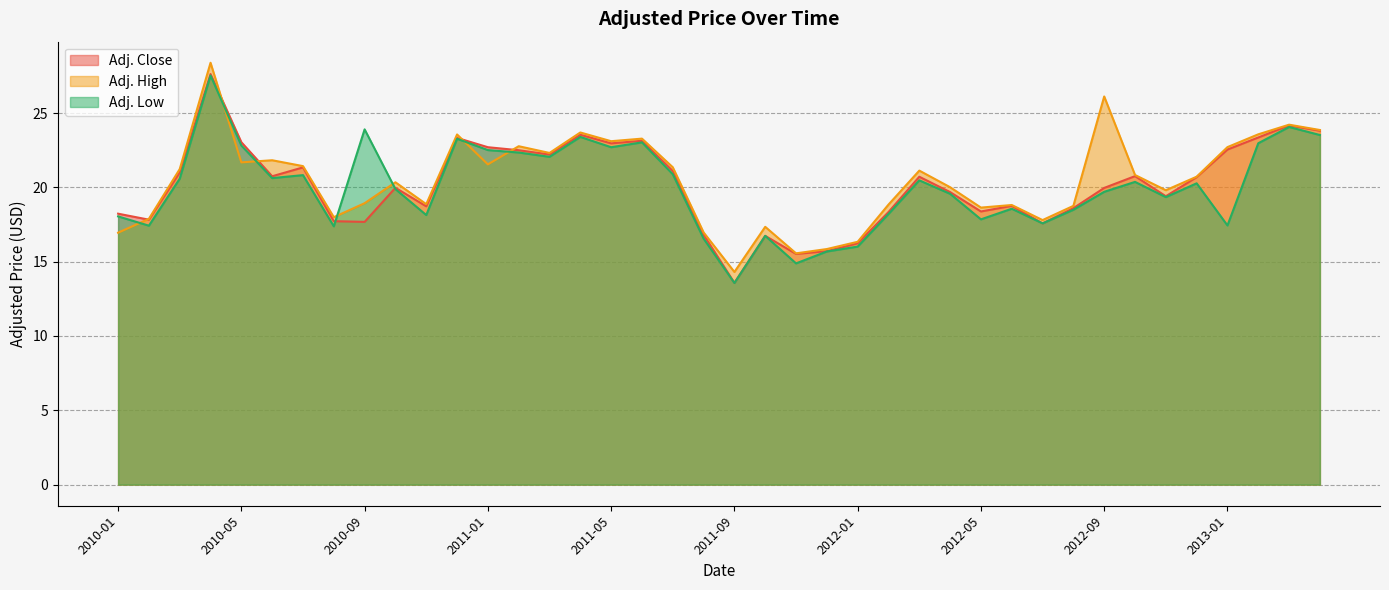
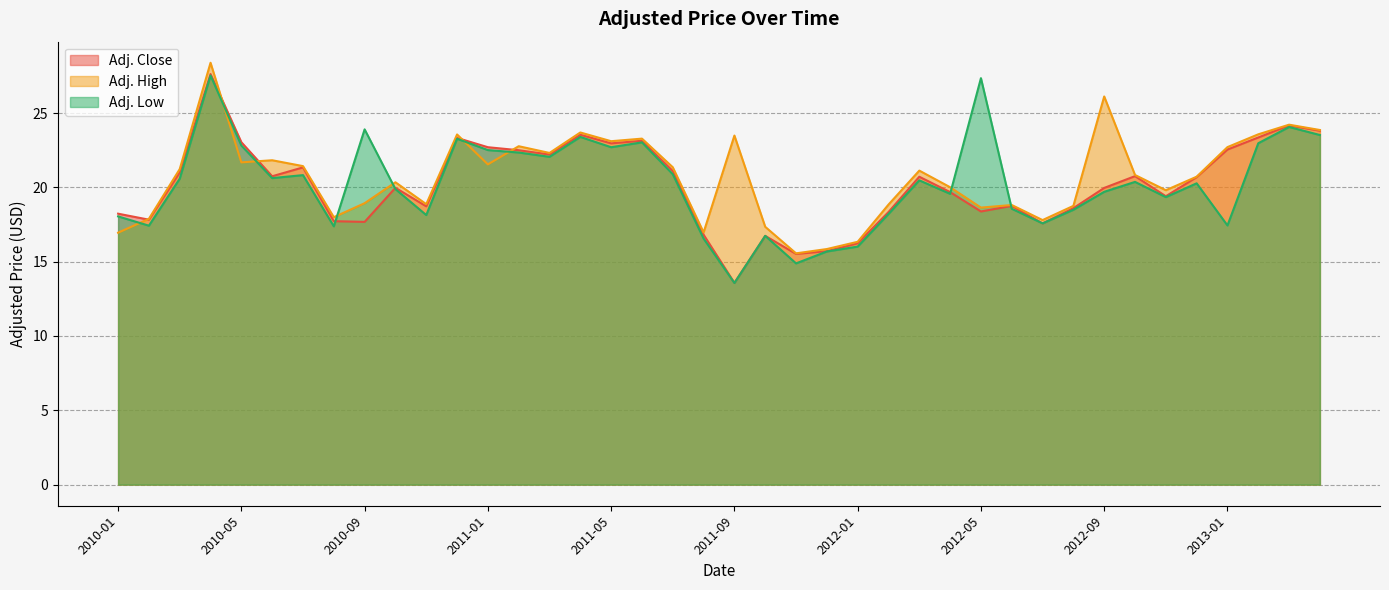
  {
    "Adj. Close": {
      "2010-01": 18.2,
      "2010-05": 23.0,
      "2010-09": 17.7,
      "2011-01": 22.7,
      "2012-05": 18.4,
      "2012-09": 20.0
    },
    "Adj. High": {
      "2010-01": 16.9,
      "2010-05": 21.7,
      "2010-09": 18.9,
      "2011-01": 21.5,
-     "2011-09": 14.3,
+     "2011-09": 23.5,
      "2012-05": 18.6,
      "2012-09": 26.1
    },
    "Adj. Low": {
      "2010-01": 18.0,
      "2010-05": 22.8,
      "2010-09": 23.9,
      "2011-01": 22.5,
      "2011-05": 22.7,
      "2012-01": 16.0,
-     "2012-05": 17.8,
+     "2012-05": 27.3,
      "2012-09": 19.7,
      "2013-01": 17.4
    }
  }
